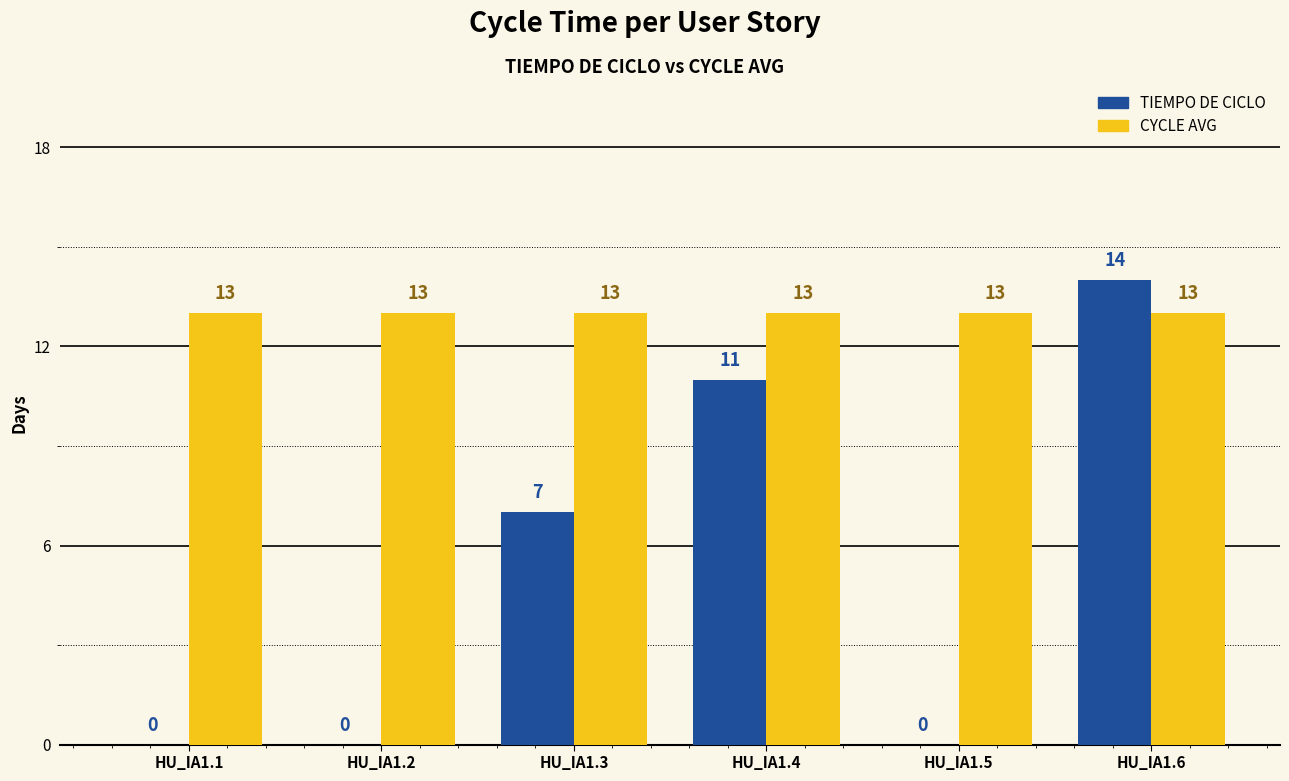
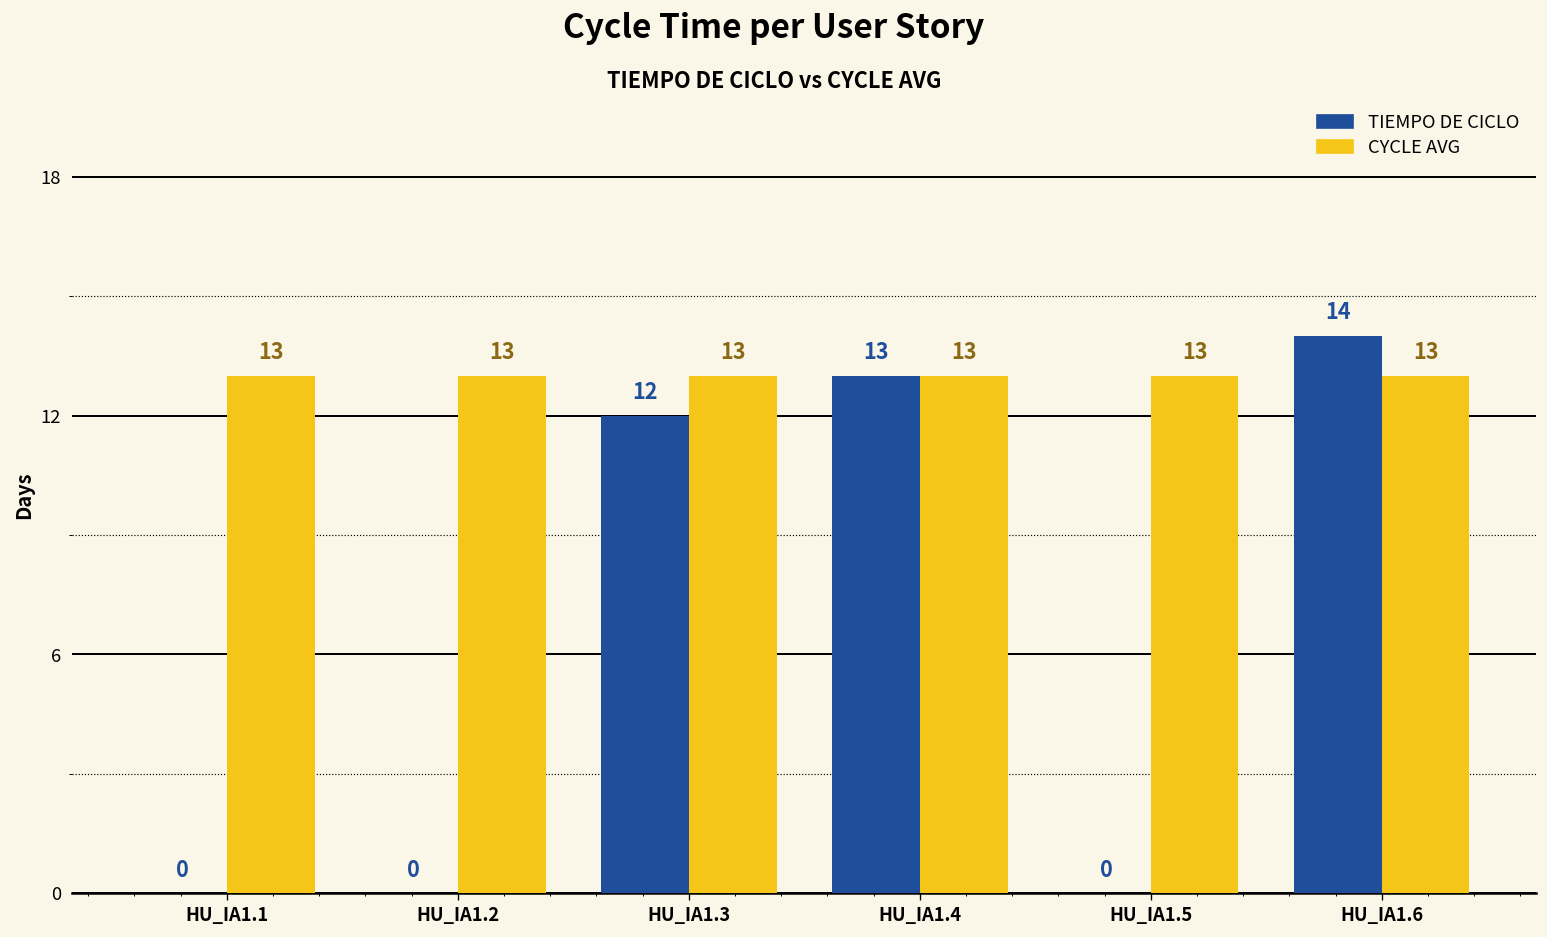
  {
    "TIEMPO DE CICLO": {
      "HU_IA1.1": 0,
      "HU_IA1.2": 0,
-     "HU_IA1.3": 7,
-     "HU_IA1.4": 11,
+     "HU_IA1.3": 12,
+     "HU_IA1.4": 13,
      "HU_IA1.5": 0,
      "HU_IA1.6": 14
    },
    "CYCLE AVG": {
      "HU_IA1.1": 13,
      "HU_IA1.2": 13,
      "HU_IA1.3": 13,
      "HU_IA1.4": 13,
      "HU_IA1.5": 13,
      "HU_IA1.6": 13
    }
  }
